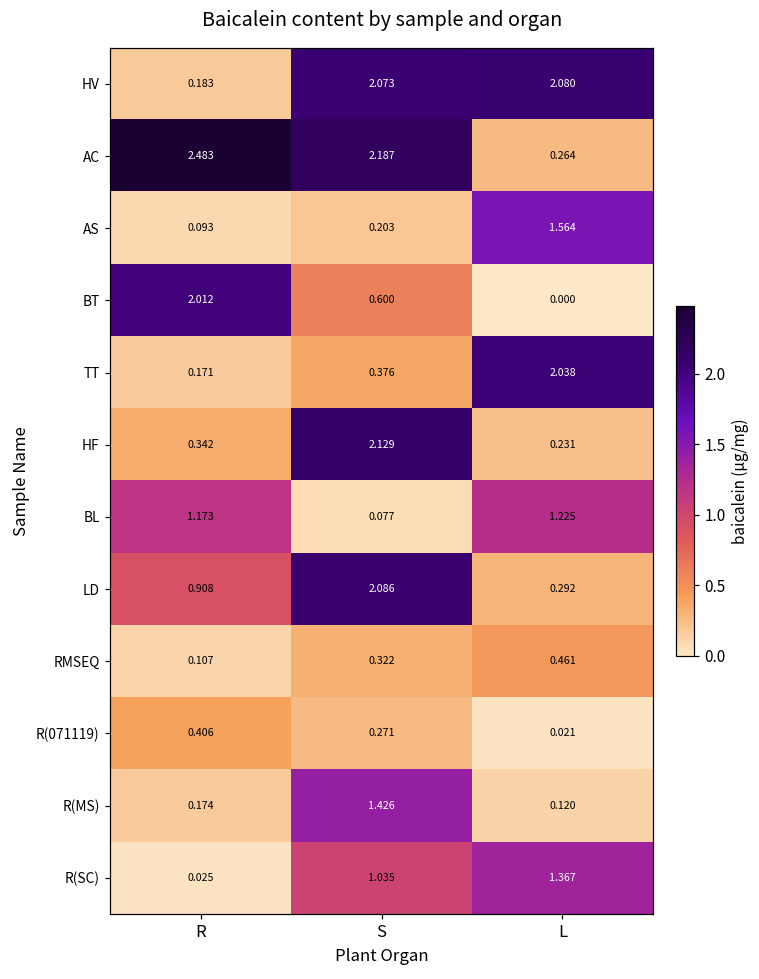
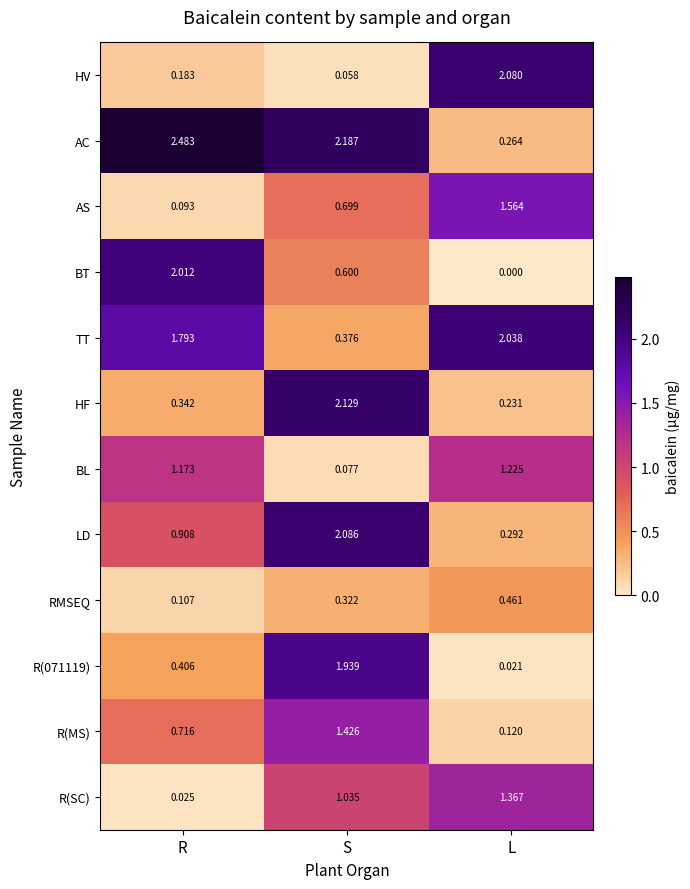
  {
    "HV": {
      "R": 0.183,
-     "S": 2.073,
+     "S": 0.058,
      "L": 2.080
    },
    "AC": {
      "R": 2.483,
      "S": 2.187,
      "L": 0.264
    },
    "AS": {
      "R": 0.093,
-     "S": 0.203,
+     "S": 0.699,
      "L": 1.564
    },
    "BT": {
      "R": 2.012,
      "S": 0.600,
      "L": 0.000
    },
    "TT": {
-     "R": 0.171,
+     "R": 1.793,
      "S": 0.376,
      "L": 2.038
    },
    "HF": {
      "R": 0.342,
      "S": 2.129,
      "L": 0.231
    },
    "BL": {
      "R": 1.173,
      "S": 0.077,
      "L": 1.225
    },
    "LD": {
      "R": 0.908,
      "S": 2.086,
      "L": 0.292
    },
    "RMSEQ": {
      "R": 0.107,
      "S": 0.322,
      "L": 0.461
    },
    "R(071119)": {
      "R": 0.406,
-     "S": 0.271,
+     "S": 1.939,
      "L": 0.021
    },
    "R(MS)": {
-     "R": 0.174,
+     "R": 0.716,
      "S": 1.426,
      "L": 0.120
    },
    "R(SC)": {
      "R": 0.025,
      "S": 1.035,
      "L": 1.367
    }
  }
